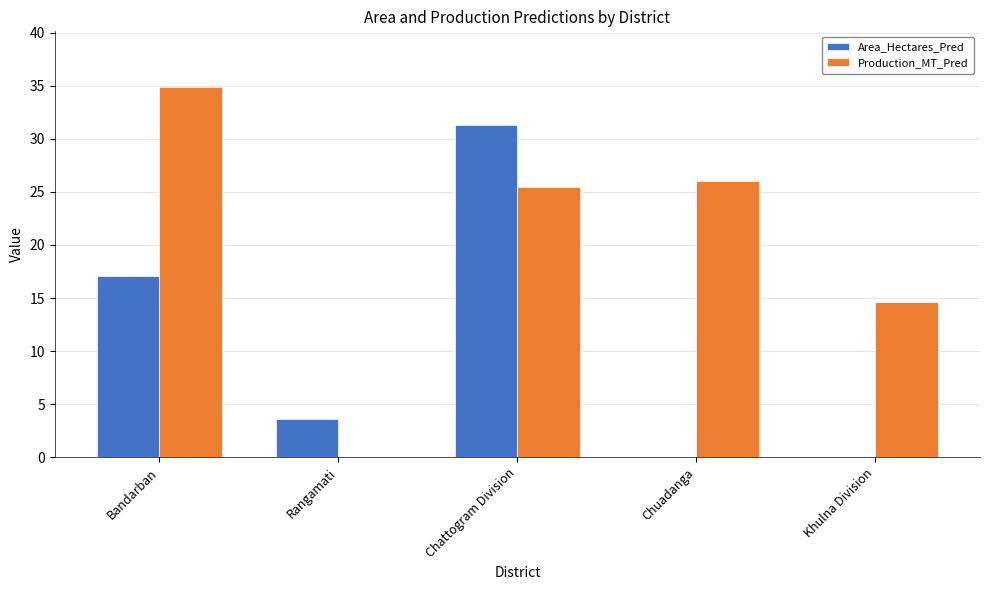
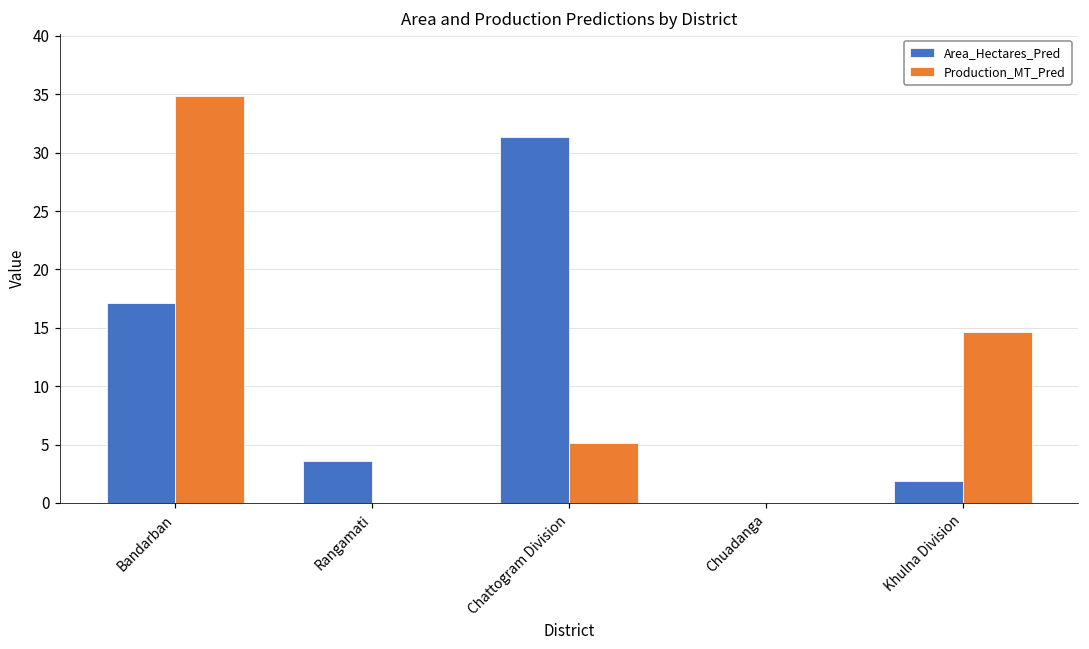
  {
    "Area_Hectares_Pred": {
      "Bandarban": 17.1,
      "Rangamati": 3.6,
      "Chattogram Division": 31.3,
      "Chuadanga": 0.0,
-     "Khulna Division": 0.0
+     "Khulna Division": 1.9
    },
    "Production_MT_Pred": {
      "Bandarban": 34.9,
      "Rangamati": 0.0,
-     "Chattogram Division": 25.5,
-     "Chuadanga": 26,
+     "Chattogram Division": 5.1,
+     "Chuadanga": 0,
      "Khulna Division": 14.6
    }
  }
